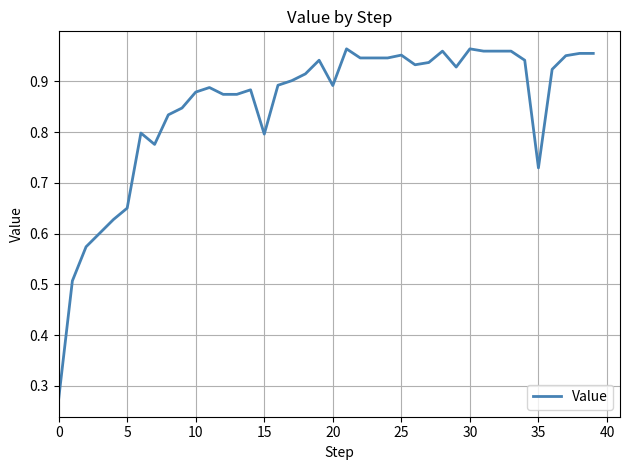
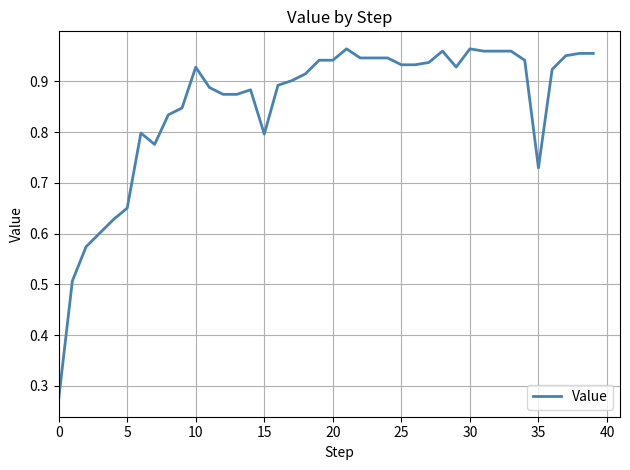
  {
    "0": 0.27,
    "5": 0.65,
-   "10": 0.88,
+   "10": 0.93,
    "15": 0.80,
-   "20": 0.89,
-   "25": 0.95,
+   "20": 0.94,
+   "25": 0.93,
    "30": 0.96,
    "35": 0.73
  }
